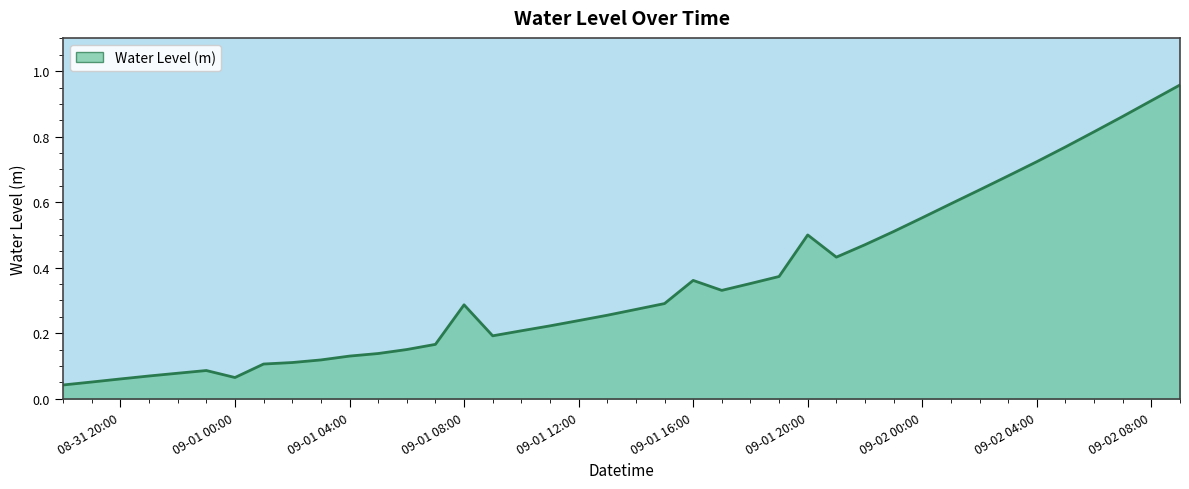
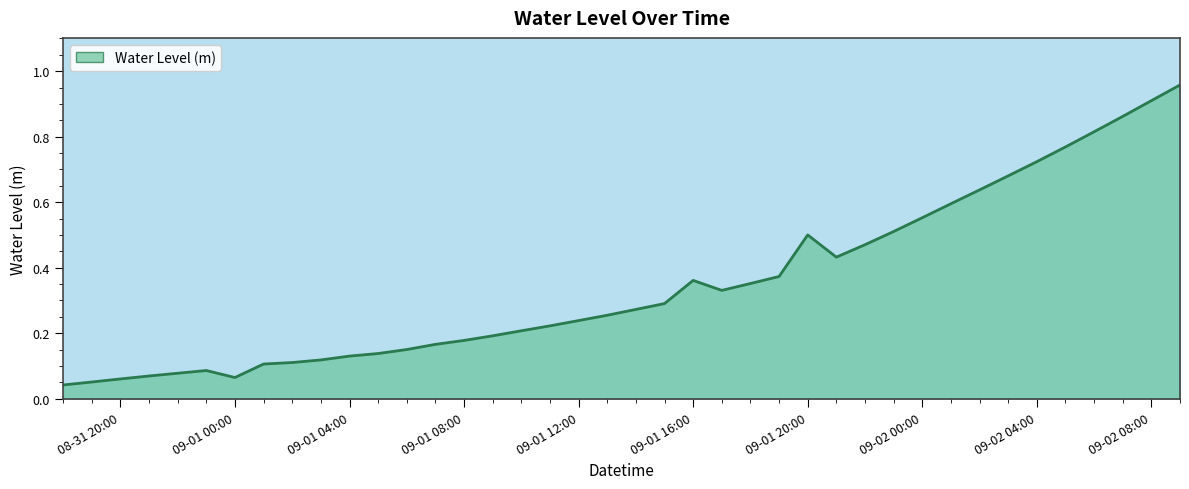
  {
    "08-31 20:00": 0.06,
    "09-01 00:00": 0.06,
    "09-01 04:00": 0.13,
-   "09-01 08:00": 0.29,
+   "09-01 08:00": 0.18,
    "09-01 12:00": 0.24,
    "09-01 16:00": 0.36,
    "09-01 20:00": 0.50,
    "09-02 00:00": 0.55,
    "09-02 04:00": 0.72,
    "09-02 08:00": 0.91
  }
